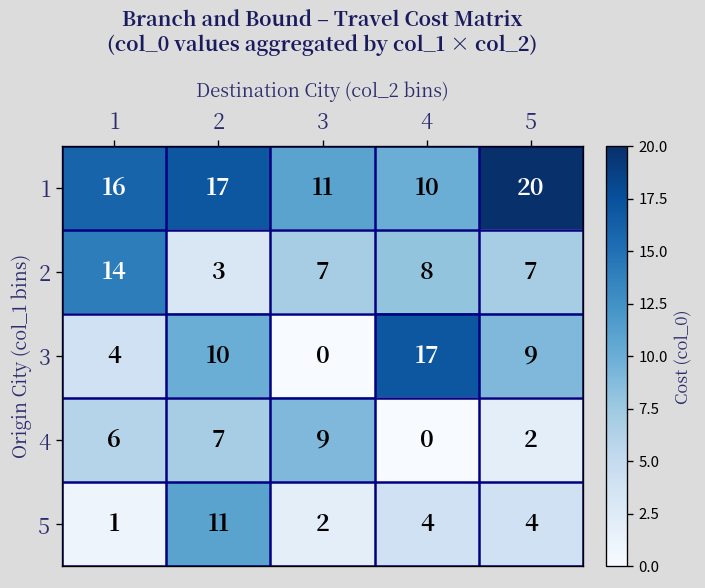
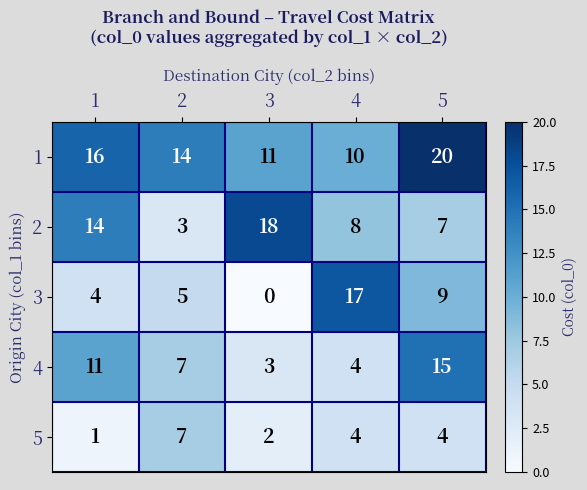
  {
    "1": {
      "1": 16,
-     "2": 17,
+     "2": 14,
      "3": 11,
      "4": 10,
      "5": 20
    },
    "2": {
      "1": 14,
      "2": 3,
-     "3": 7,
+     "3": 18,
      "4": 8,
      "5": 7
    },
    "3": {
      "1": 4,
-     "2": 10,
+     "2": 5,
      "3": 0,
      "4": 17,
      "5": 9
    },
    "4": {
-     "1": 6,
+     "1": 11,
      "2": 7,
-     "3": 9,
-     "4": 0,
-     "5": 2
+     "3": 3,
+     "4": 4,
+     "5": 15
    },
    "5": {
      "1": 1,
-     "2": 11,
+     "2": 7,
      "3": 2,
      "4": 4,
      "5": 4
    }
  }
